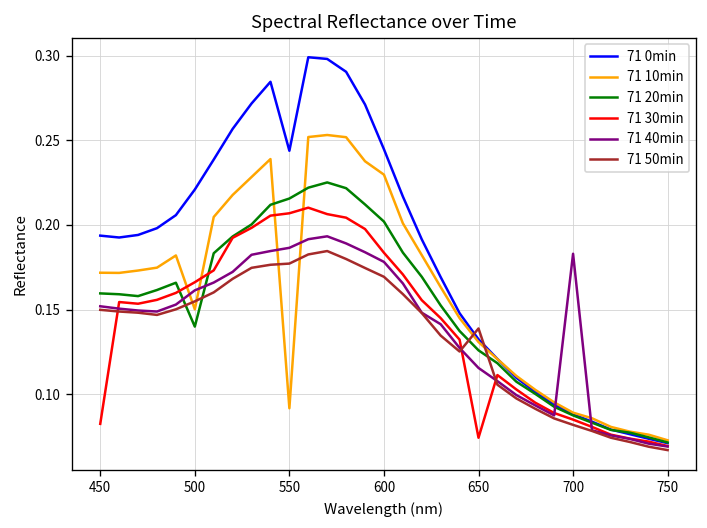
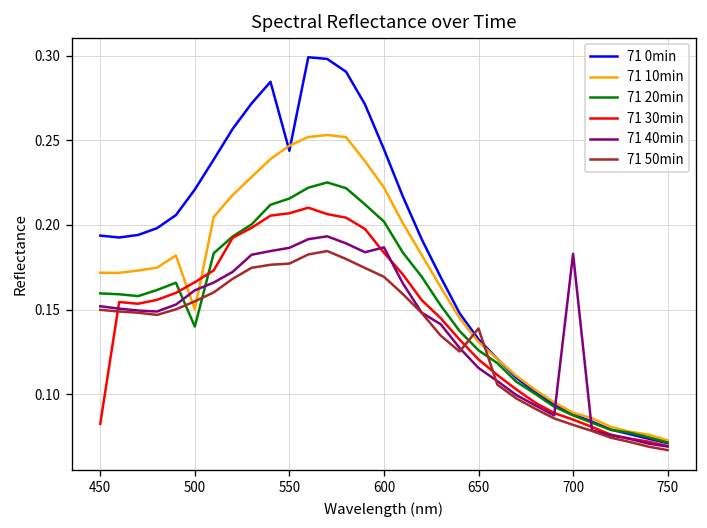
  {
    "71 0min": {
      "450": 0.194,
      "500": 0.221,
      "550": 0.244,
      "600": 0.245
    },
    "71 10min": {
      "450": 0.172,
      "500": 0.150,
-     "550": 0.092,
-     "600": 0.230
+     "550": 0.247,
+     "600": 0.222
    },
    "71 20min": {
      "450": 0.160,
      "500": 0.140,
      "550": 0.216,
      "600": 0.202,
      "650": 0.126
    },
    "71 30min": {
      "450": 0.083,
      "500": 0.166,
      "550": 0.207,
      "600": 0.184,
-     "650": 0.074,
+     "650": 0.121,
      "700": 0.085
    },
    "71 40min": {
      "450": 0.152,
      "500": 0.161,
      "550": 0.187,
-     "600": 0.178,
+     "600": 0.187,
      "650": 0.116,
      "700": 0.183
    },
    "71 50min": {
      "450": 0.150,
      "500": 0.155,
      "550": 0.177,
      "600": 0.169,
      "650": 0.139,
      "700": 0.082,
      "750": 0.067
    }
  }
